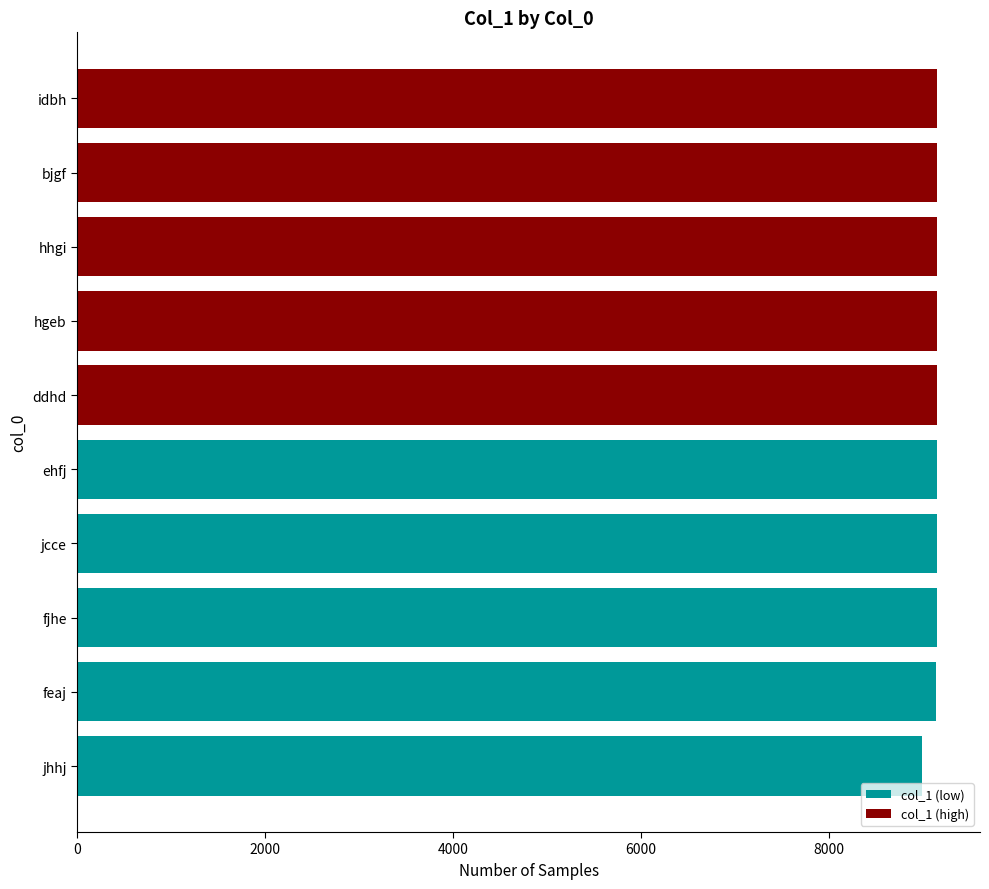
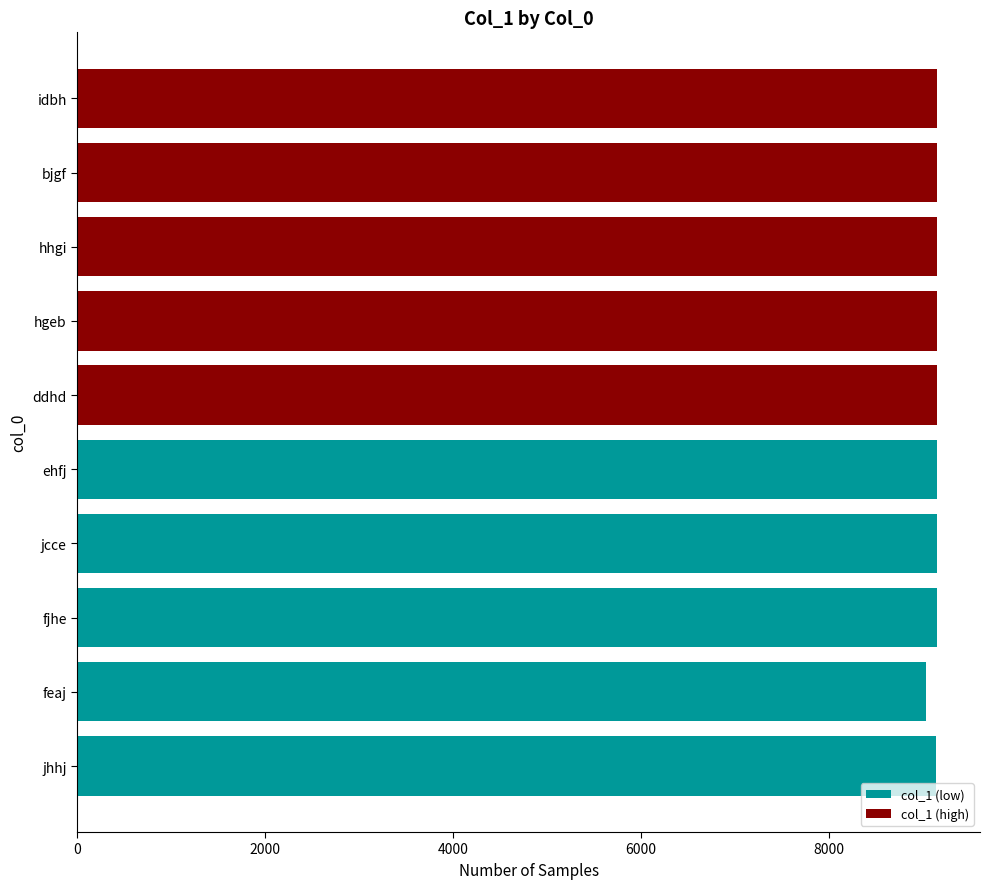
  {
    "col_1 (low)": {
      "ehfj": 9100,
      "jcce": 9100,
      "fjhe": 9100,
-     "feaj": 9100,
-     "jhhj": 9000
+     "feaj": 9000,
+     "jhhj": 9100
    },
    "col_1 (high)": {
      "idbh": 9200,
      "bjgf": 9200,
      "hhgi": 9200,
      "hgeb": 9200,
      "ddhd": 9200
    }
  }
